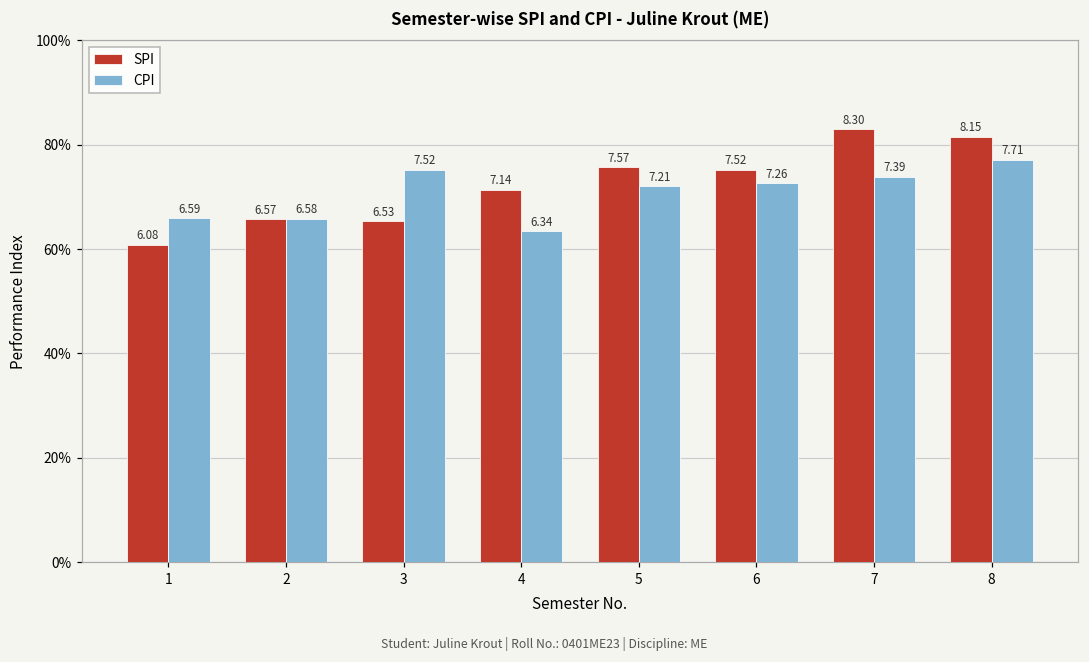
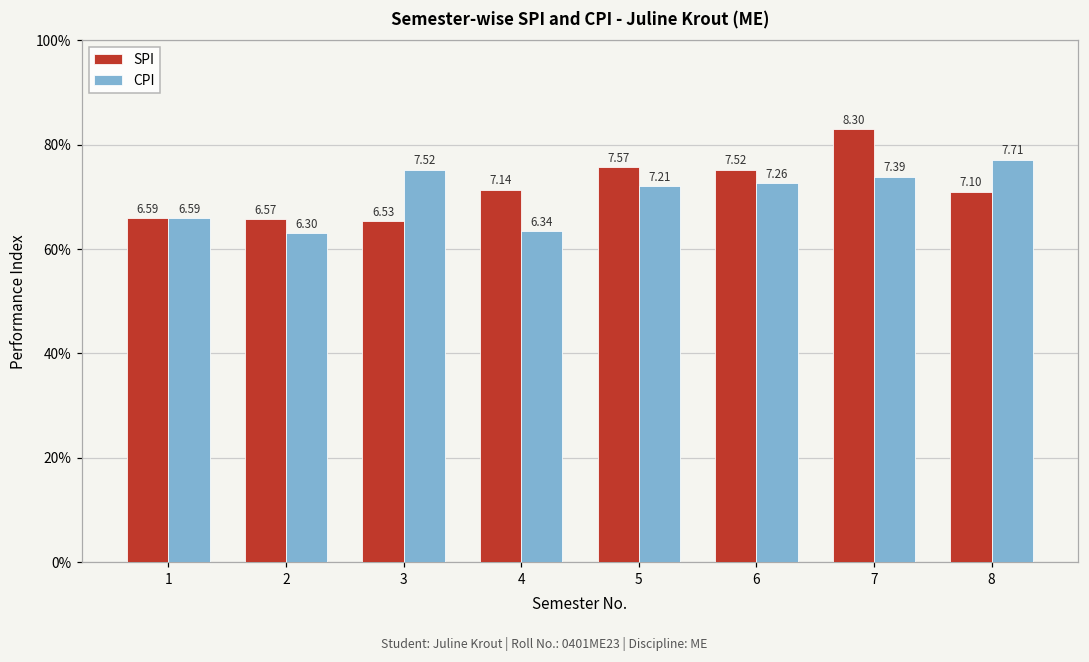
  {
    "SPI": {
-     "1": 6.08,
+     "1": 6.59,
      "2": 6.57,
      "3": 6.53,
      "4": 7.14,
      "5": 7.57,
      "6": 7.52,
      "7": 8.30,
-     "8": 8.15
+     "8": 7.10
    },
    "CPI": {
      "1": 6.59,
-     "2": 6.58,
+     "2": 6.30,
      "3": 7.52,
      "4": 6.34,
      "5": 7.21,
      "6": 7.26,
      "7": 7.39,
      "8": 7.71
    }
  }
